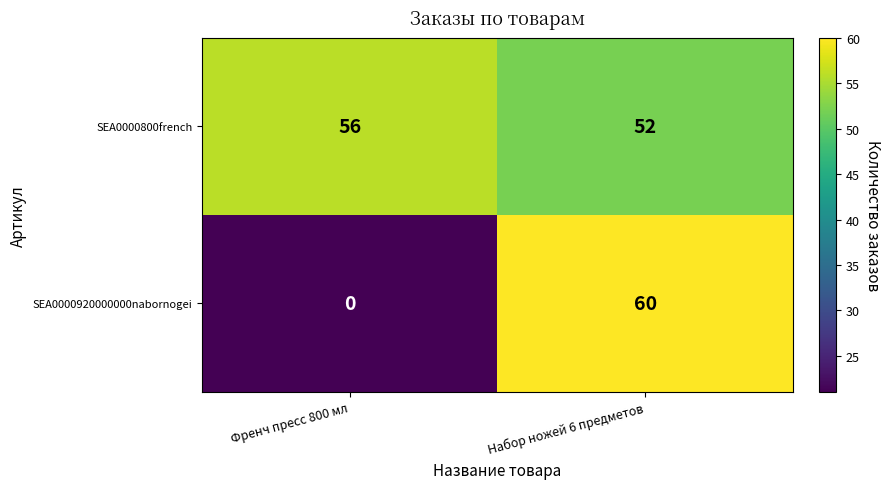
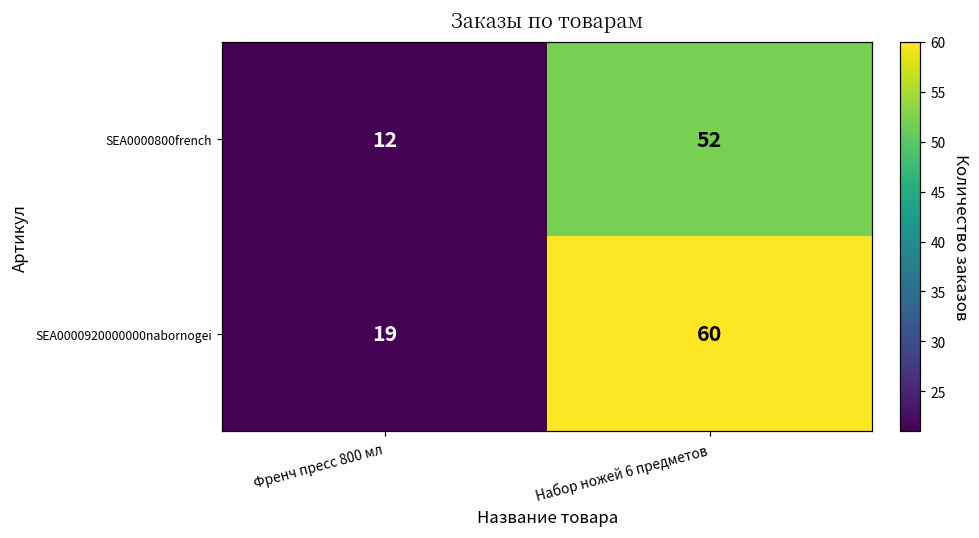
  {
    "SEA0000800french": {
-     "Френч пресс 800 мл": 56,
+     "Френч пресс 800 мл": 12,
      "Набор ножей 6 предметов": 52
    },
    "SEA0000920000000nabornogei": {
-     "Френч пресс 800 мл": 0,
+     "Френч пресс 800 мл": 19,
      "Набор ножей 6 предметов": 60
    }
  }
